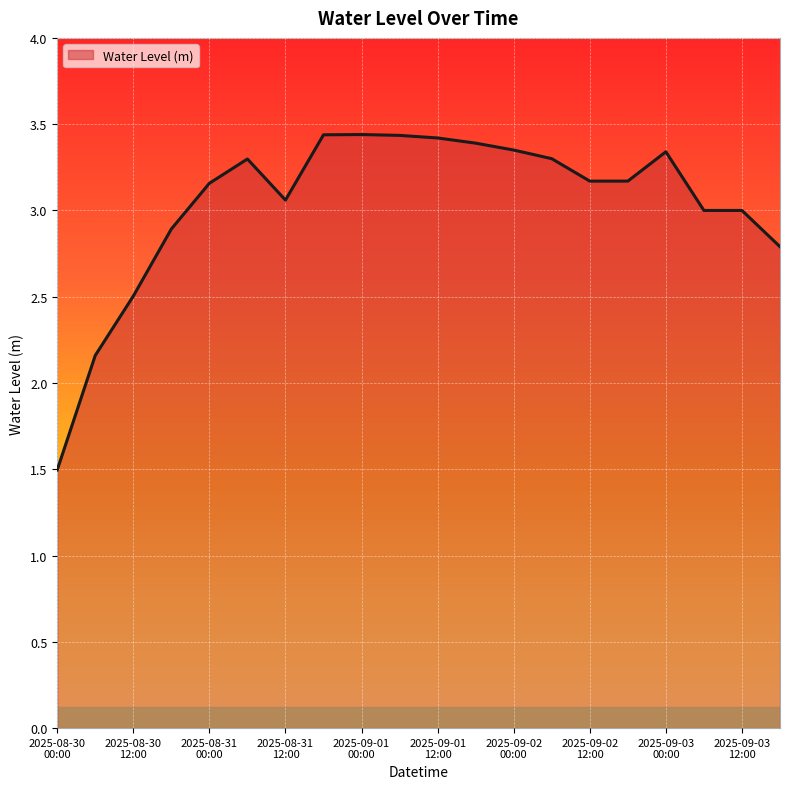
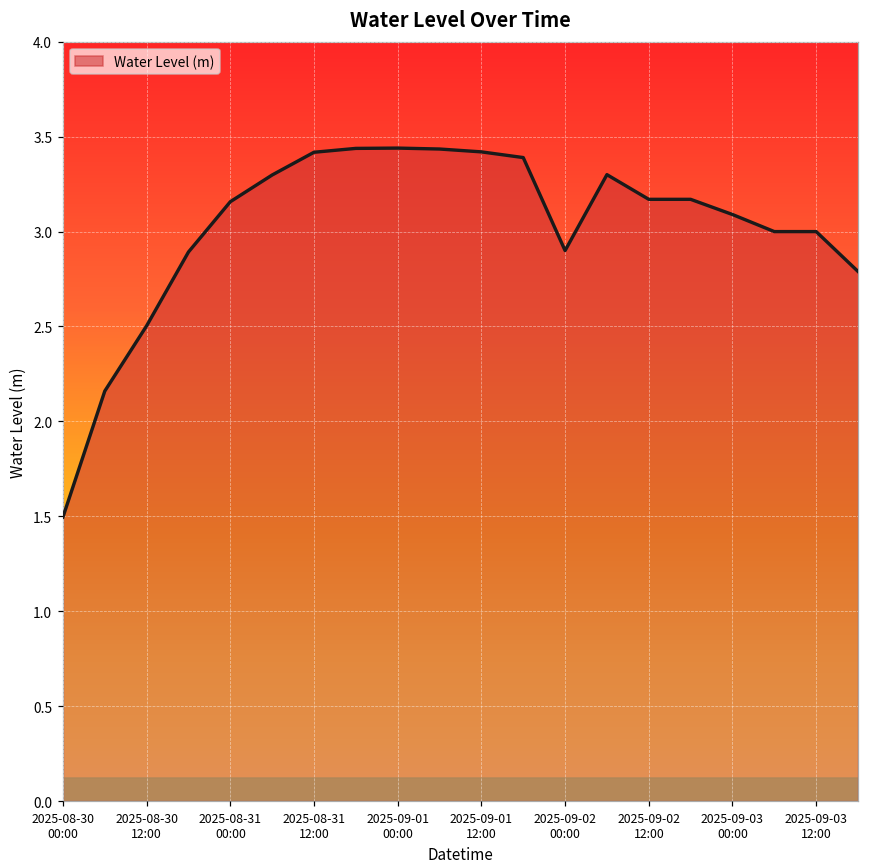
  {
    "2025-08-30 00:00": 1.50,
    "2025-08-30 12:00": 2.50,
    "2025-08-31 00:00": 3.16,
-   "2025-08-31 12:00": 3.06,
+   "2025-08-31 12:00": 3.42,
    "2025-09-01 00:00": 3.44,
    "2025-09-01 12:00": 3.42,
-   "2025-09-02 00:00": 3.35,
+   "2025-09-02 00:00": 2.90,
    "2025-09-02 12:00": 3.17,
-   "2025-09-03 00:00": 3.34,
+   "2025-09-03 00:00": 3.09,
    "2025-09-03 12:00": 3.00
  }
